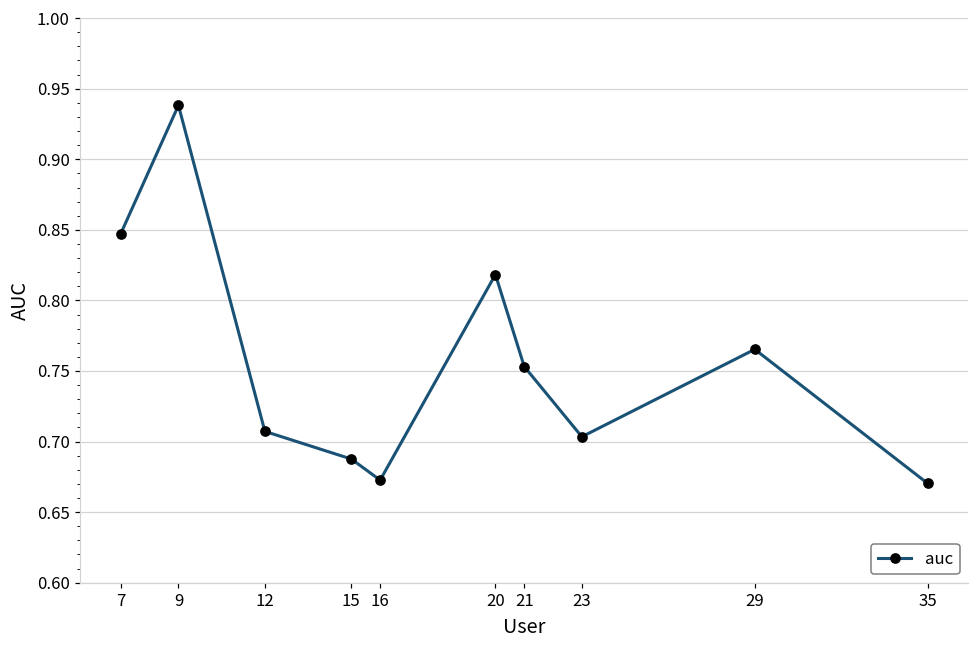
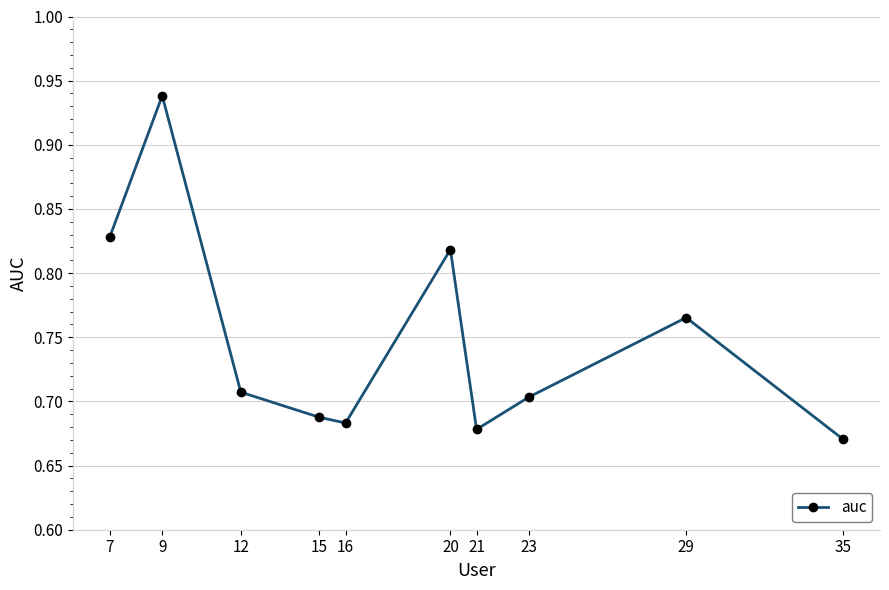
  {
-   "7": 0.847,
+   "7": 0.828,
    "9": 0.938,
    "12": 0.707,
    "15": 0.688,
-   "16": 0.673,
+   "16": 0.683,
    "20": 0.818,
-   "21": 0.753,
+   "21": 0.678,
    "23": 0.703,
    "29": 0.765,
    "35": 0.670
  }
